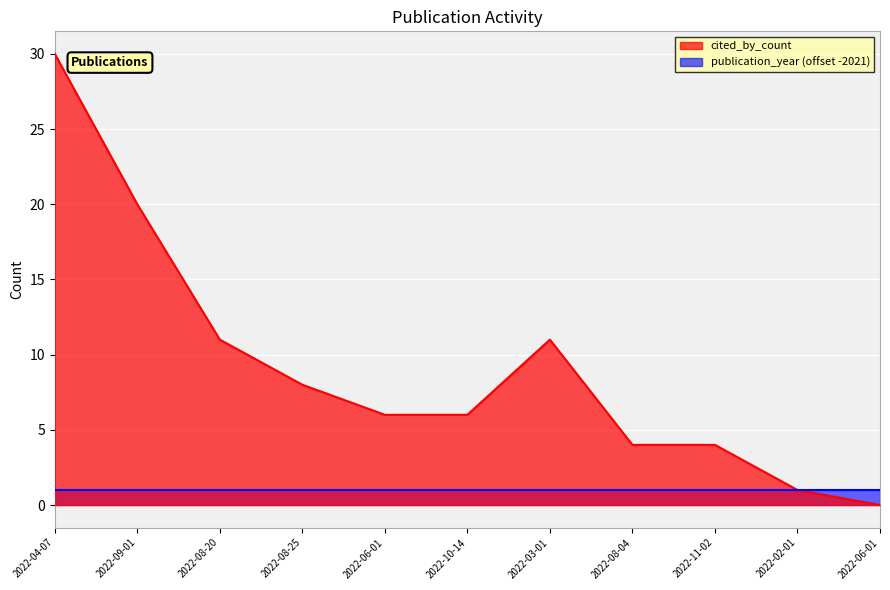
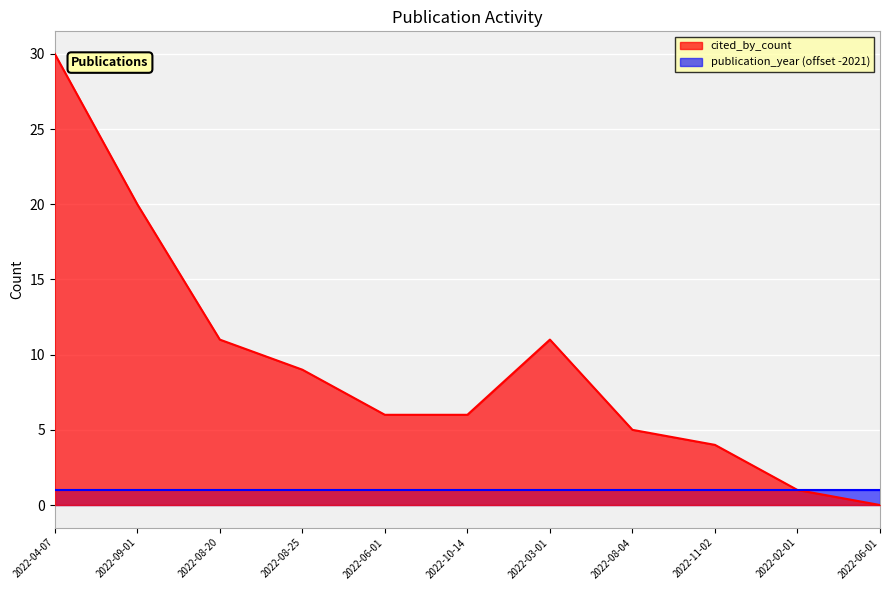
  {
    "cited_by_count": {
      "2022-04-07": 30,
      "2022-09-01": 20,
      "2022-08-20": 11,
-     "2022-08-25": 8,
+     "2022-08-25": 9,
      "2022-10-14": 6,
      "2022-03-01": 11,
-     "2022-08-04": 4,
+     "2022-08-04": 5,
      "2022-11-02": 4
    },
    "publication_year (offset -2021)": {
      "2022-04-07": 1,
      "2022-09-01": 1,
      "2022-08-20": 1,
      "2022-08-25": 1,
      "2022-10-14": 1,
      "2022-03-01": 1,
      "2022-08-04": 1,
      "2022-11-02": 1
    }
  }
